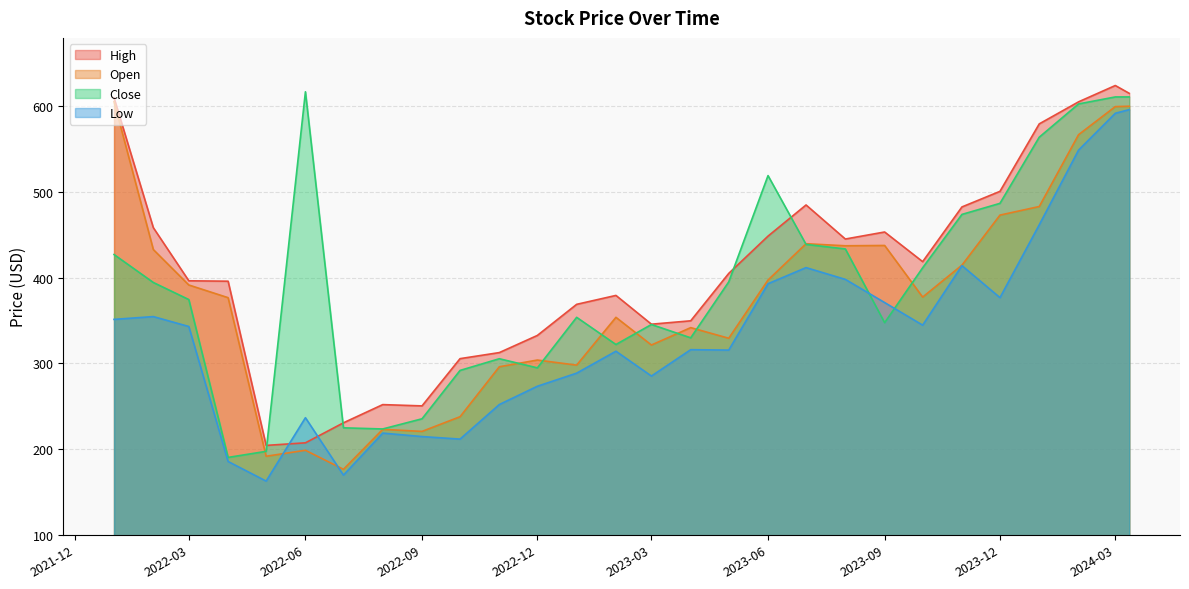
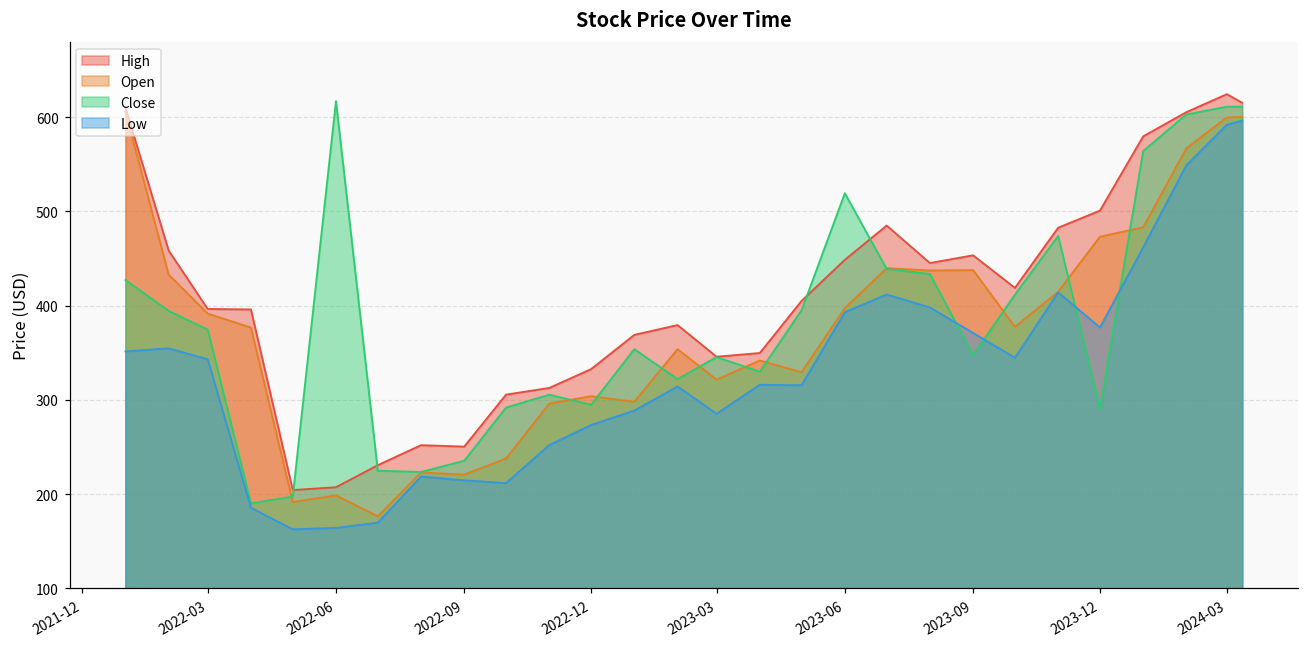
  {
    "Close": {
      "2022-03": 370,
      "2022-06": 620,
      "2022-09": 240,
      "2022-12": 290,
      "2023-06": 520,
      "2023-09": 350,
-     "2023-12": 490,
+     "2023-12": 290,
      "2024-03": 610
    },
    "Low": {
      "2022-03": 340,
-     "2022-06": 240,
+     "2022-06": 160,
      "2022-09": 210,
      "2022-12": 270,
      "2023-03": 290,
      "2023-06": 390,
      "2023-09": 370,
      "2023-12": 380,
      "2024-03": 590
    }
  }
